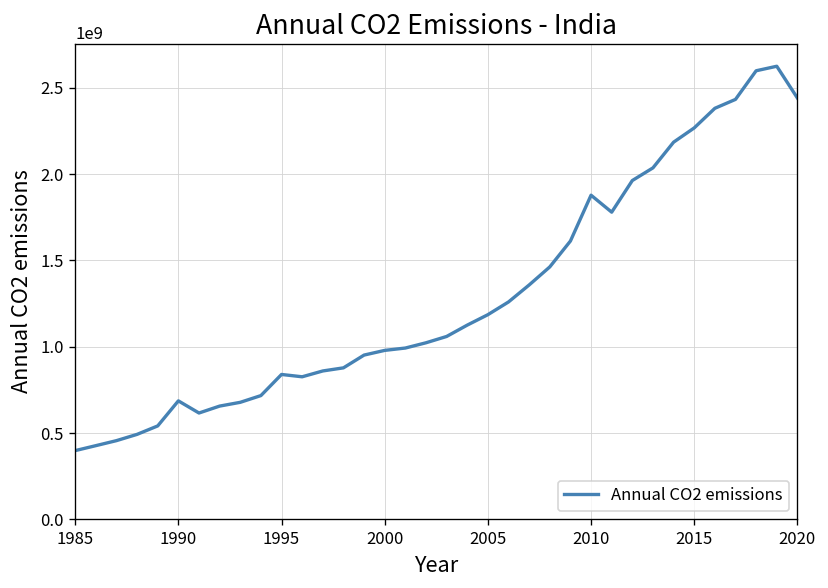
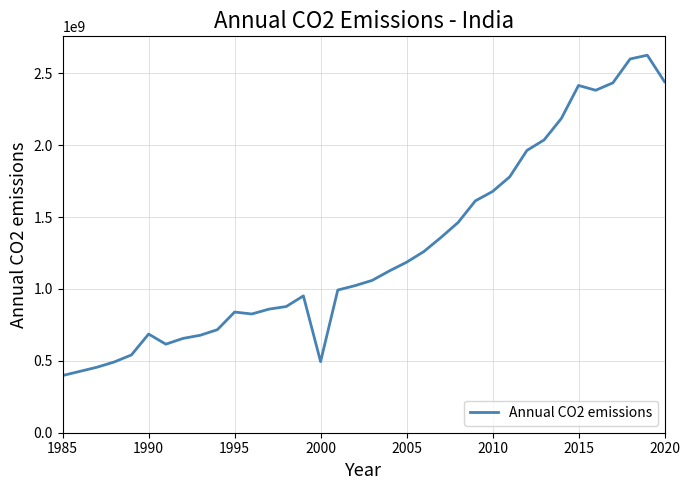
  {
    "1985": 400000000,
    "1990": 690000000,
    "1995": 840000000,
-   "2000": 980000000,
+   "2000": 490000000,
    "2005": 1190000000,
-   "2010": 1880000000,
-   "2015": 2270000000,
+   "2010": 1680000000,
+   "2015": 2420000000,
    "2020": 2440000000
  }
